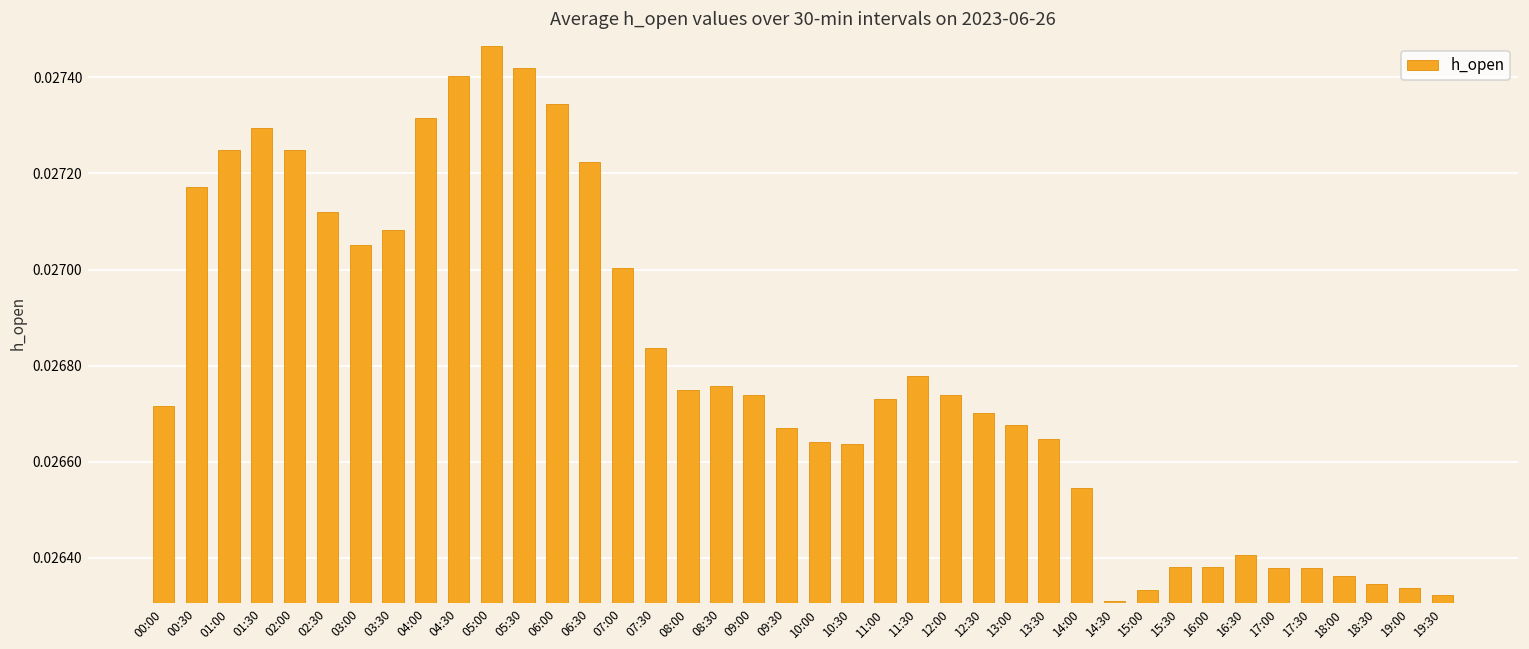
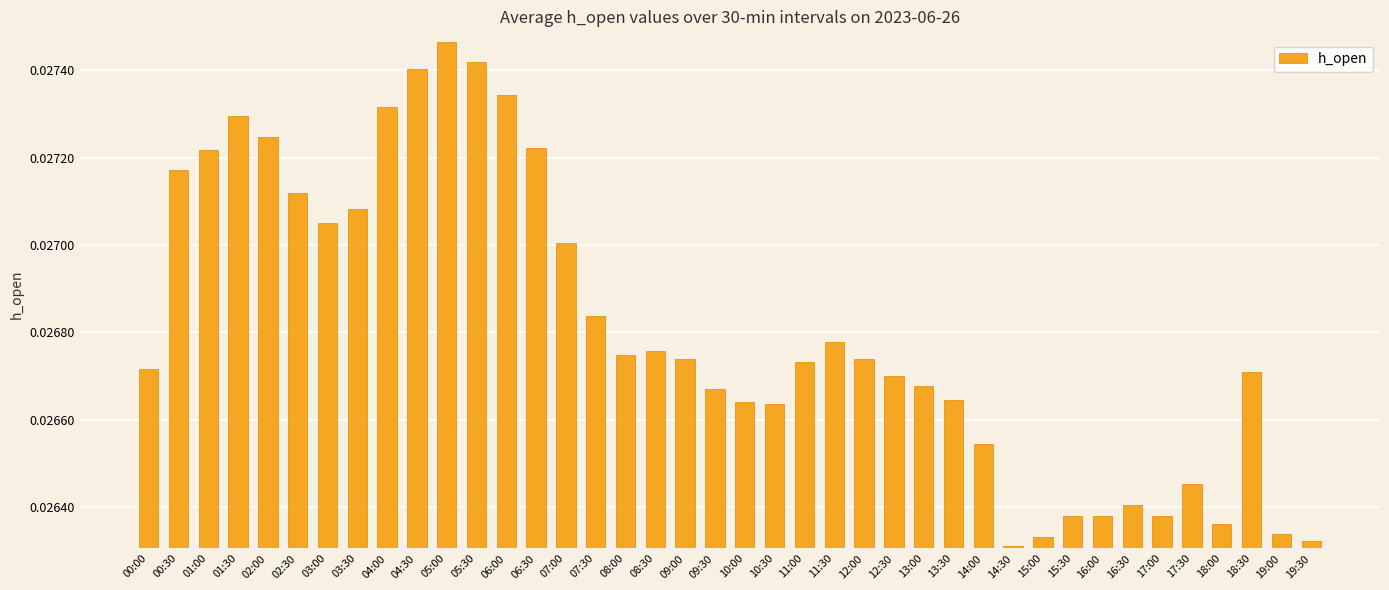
  {
    "00:00": 0.02672,
    "00:30": 0.02717,
-   "01:00": 0.02725,
+   "01:00": 0.02722,
    "01:30": 0.02730,
    "02:00": 0.02725,
    "02:30": 0.02712,
    "03:00": 0.02705,
    "03:30": 0.02708,
    "04:00": 0.02732,
    "04:30": 0.02740,
    "05:00": 0.02747,
    "05:30": 0.02742,
    "06:00": 0.02734,
    "06:30": 0.02722,
    "07:00": 0.02700,
    "07:30": 0.02684,
    "08:00": 0.02675,
    "08:30": 0.02676,
    "09:00": 0.02674,
    "09:30": 0.02667,
    "10:00": 0.02664,
    "10:30": 0.02664,
    "11:00": 0.02673,
    "11:30": 0.02678,
    "12:00": 0.02674,
    "12:30": 0.02670,
    "13:00": 0.02668,
    "13:30": 0.02665,
    "14:00": 0.02654,
    "14:30": 0.02631,
    "15:00": 0.02633,
    "15:30": 0.02638,
    "16:00": 0.02638,
    "16:30": 0.02641,
    "17:00": 0.02638,
-   "17:30": 0.02638,
+   "17:30": 0.02645,
    "18:00": 0.02636,
-   "18:30": 0.02635,
+   "18:30": 0.02671,
    "19:00": 0.02634,
    "19:30": 0.02632
  }
